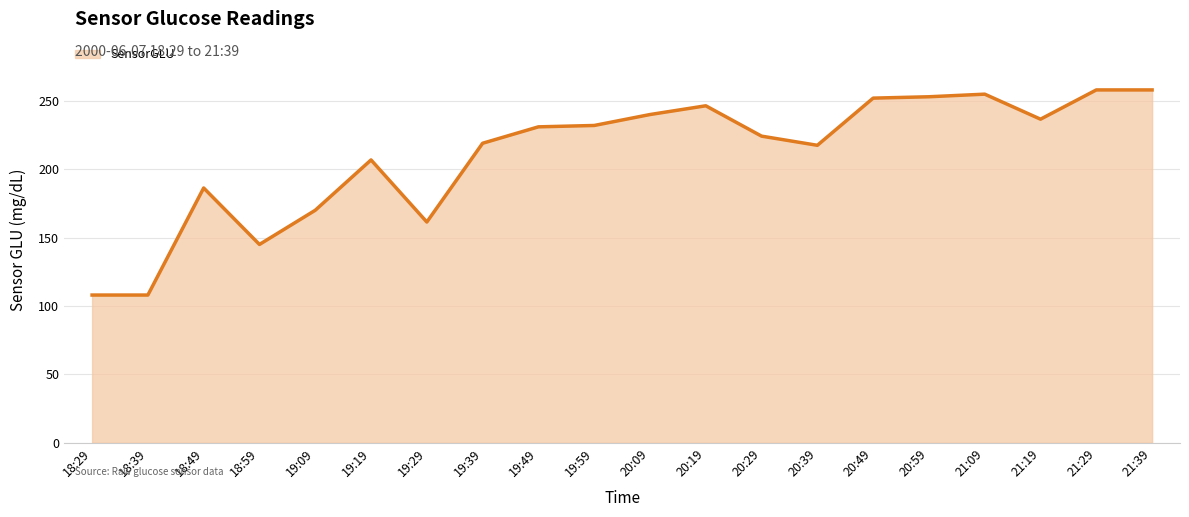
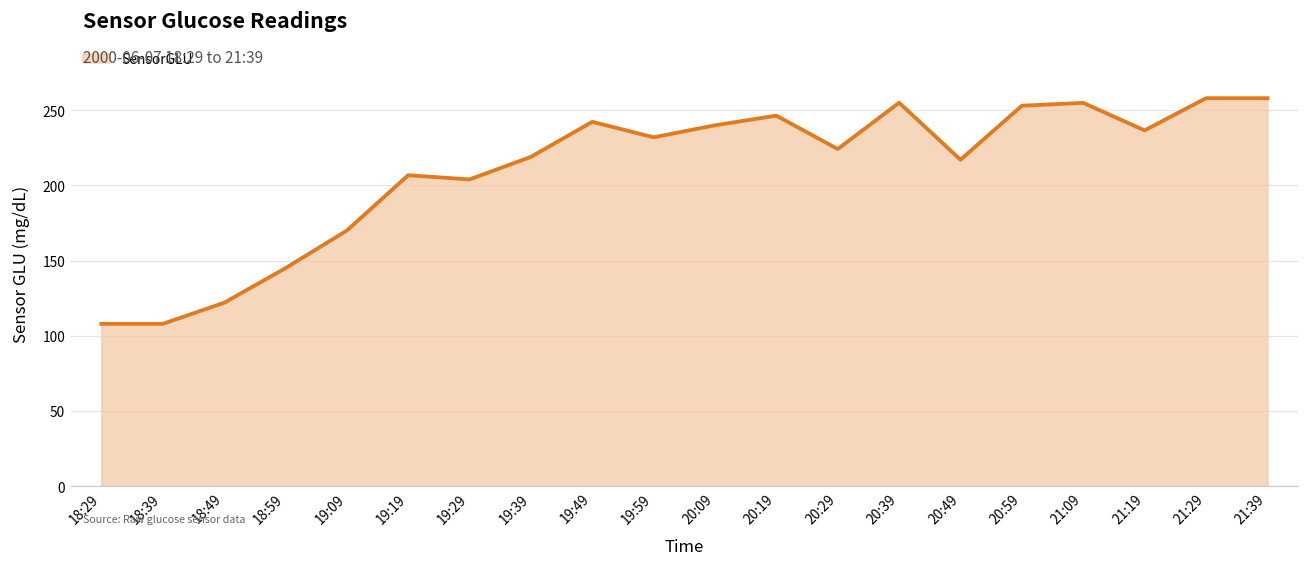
  {
    "18:29": 108,
    "18:39": 108,
-   "18:49": 186,
+   "18:49": 122,
    "18:59": 145,
    "19:09": 170,
    "19:19": 207,
-   "19:29": 161,
+   "19:29": 204,
    "19:39": 219,
-   "19:49": 231,
+   "19:49": 242,
    "19:59": 232,
    "20:09": 240,
    "20:19": 246,
    "20:29": 224,
-   "20:39": 218,
-   "20:49": 252,
+   "20:39": 255,
+   "20:49": 217,
    "20:59": 253,
    "21:09": 255,
    "21:19": 237,
    "21:29": 258,
    "21:39": 258
  }
